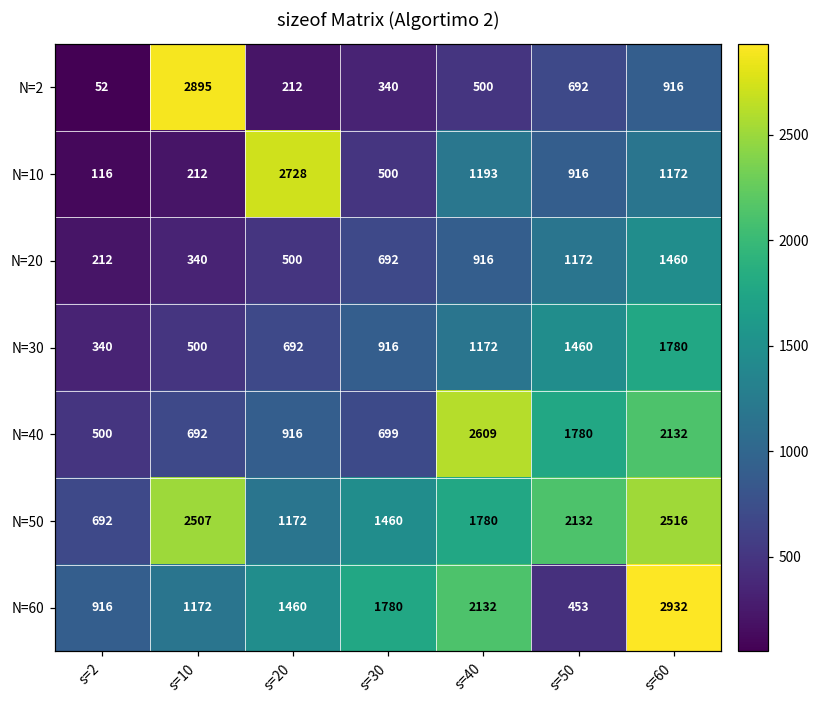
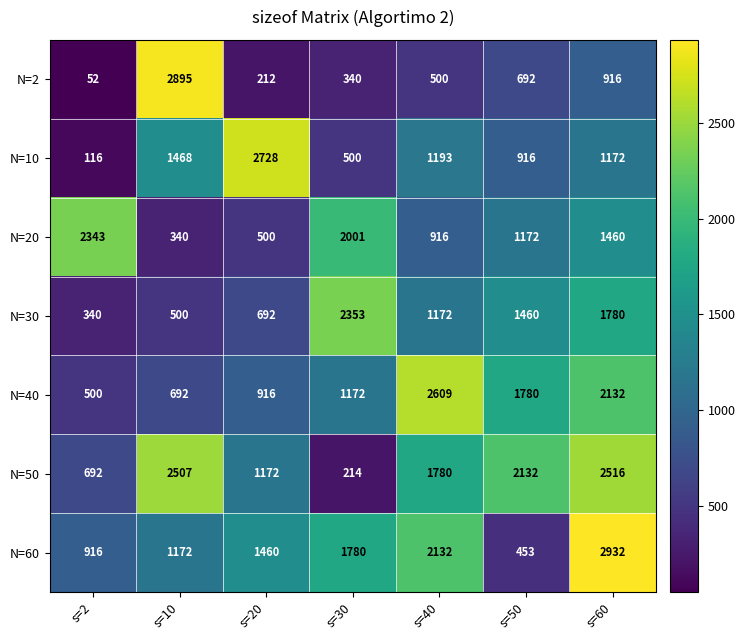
  {
    "N=2": {
      "s=2": 52,
      "s=10": 2895,
      "s=20": 212,
      "s=30": 340,
      "s=40": 500,
      "s=50": 692,
      "s=60": 916
    },
    "N=10": {
      "s=2": 116,
-     "s=10": 212,
+     "s=10": 1468,
      "s=20": 2728,
      "s=30": 500,
      "s=40": 1193,
      "s=50": 916,
      "s=60": 1172
    },
    "N=20": {
-     "s=2": 212,
+     "s=2": 2343,
      "s=10": 340,
      "s=20": 500,
-     "s=30": 692,
+     "s=30": 2001,
      "s=40": 916,
      "s=50": 1172,
      "s=60": 1460
    },
    "N=30": {
      "s=2": 340,
      "s=10": 500,
      "s=20": 692,
-     "s=30": 916,
+     "s=30": 2353,
      "s=40": 1172,
      "s=50": 1460,
      "s=60": 1780
    },
    "N=40": {
      "s=2": 500,
      "s=10": 692,
      "s=20": 916,
-     "s=30": 699,
+     "s=30": 1172,
      "s=40": 2609,
      "s=50": 1780,
      "s=60": 2132
    },
    "N=50": {
      "s=2": 692,
      "s=10": 2507,
      "s=20": 1172,
-     "s=30": 1460,
+     "s=30": 214,
      "s=40": 1780,
      "s=50": 2132,
      "s=60": 2516
    },
    "N=60": {
      "s=2": 916,
      "s=10": 1172,
      "s=20": 1460,
      "s=30": 1780,
      "s=40": 2132,
      "s=50": 453,
      "s=60": 2932
    }
  }
